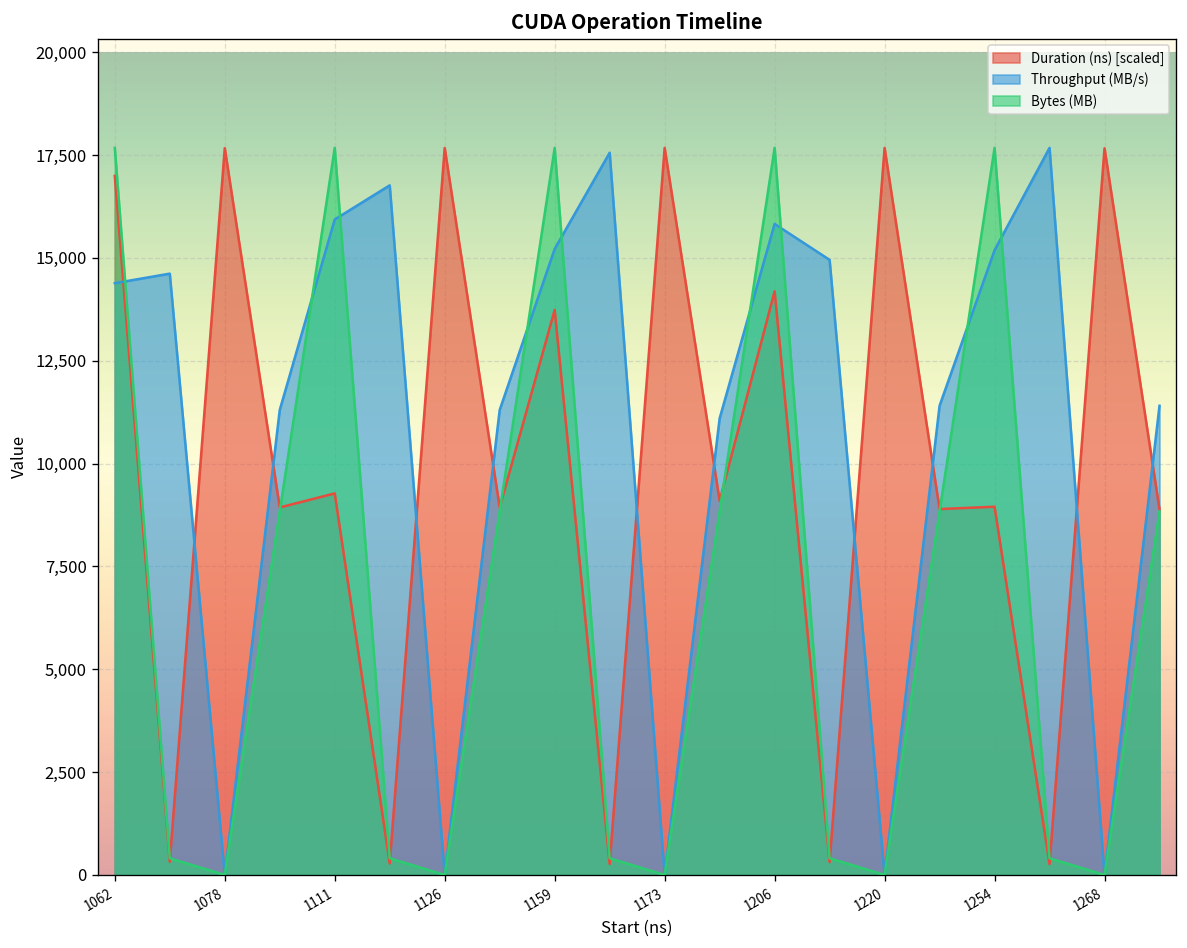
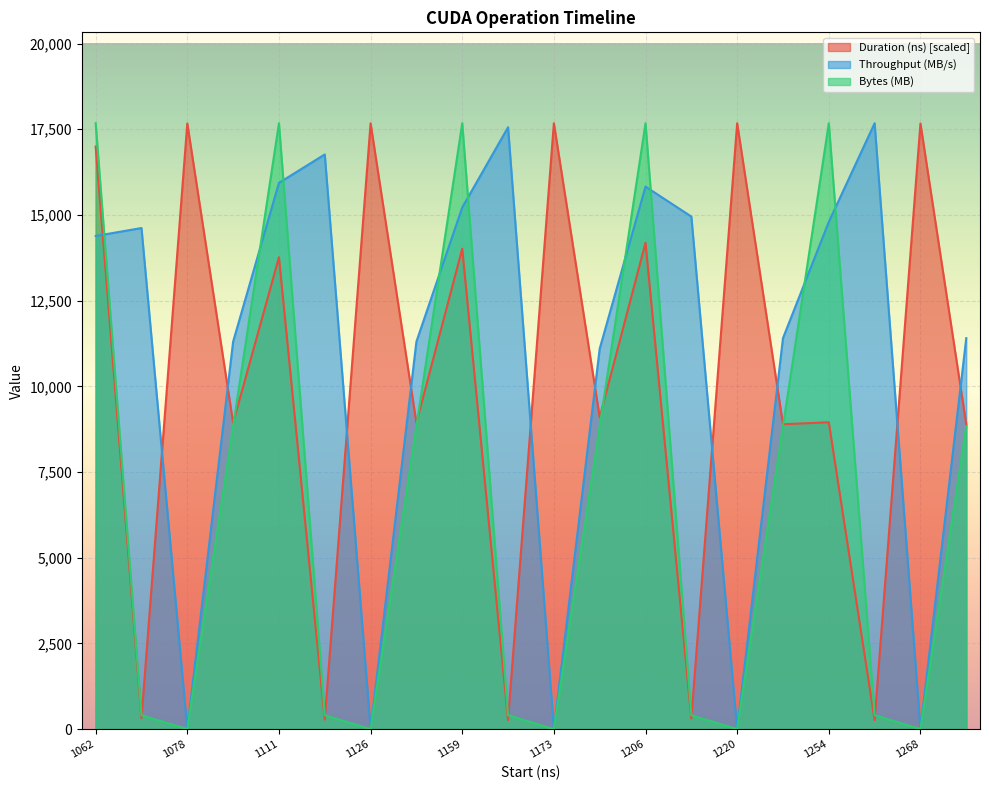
  {
    "Duration (ns) [scaled]": {
      "1062": "17,000",
      "1078": "17,700",
-     "1111": "9,300",
+     "1111": "13,800",
      "1126": "17,700",
-     "1159": "13,700",
+     "1159": "14,000",
      "1173": "17,700",
      "1206": "14,200",
      "1220": "17,700",
      "1254": "9,000",
      "1268": "17,700"
    },
    "Throughput (MB/s)": {
      "1062": "14,400",
      "1111": "15,900",
      "1159": "15,200",
      "1206": "15,800",
-     "1254": "15,200"
+     "1254": "14,800"
    },
    "Bytes (MB)": {
      "1062": "17,700",
      "1111": "17,700",
      "1159": "17,700",
      "1206": "17,700",
      "1254": "17,700"
    }
  }
